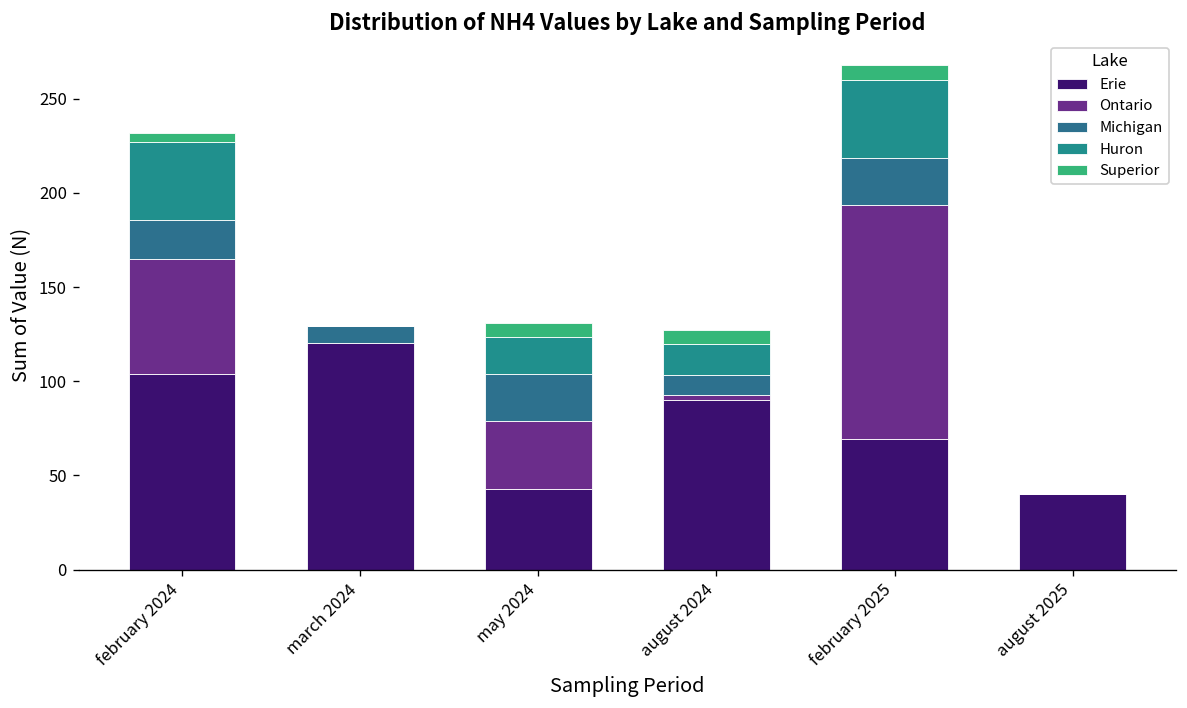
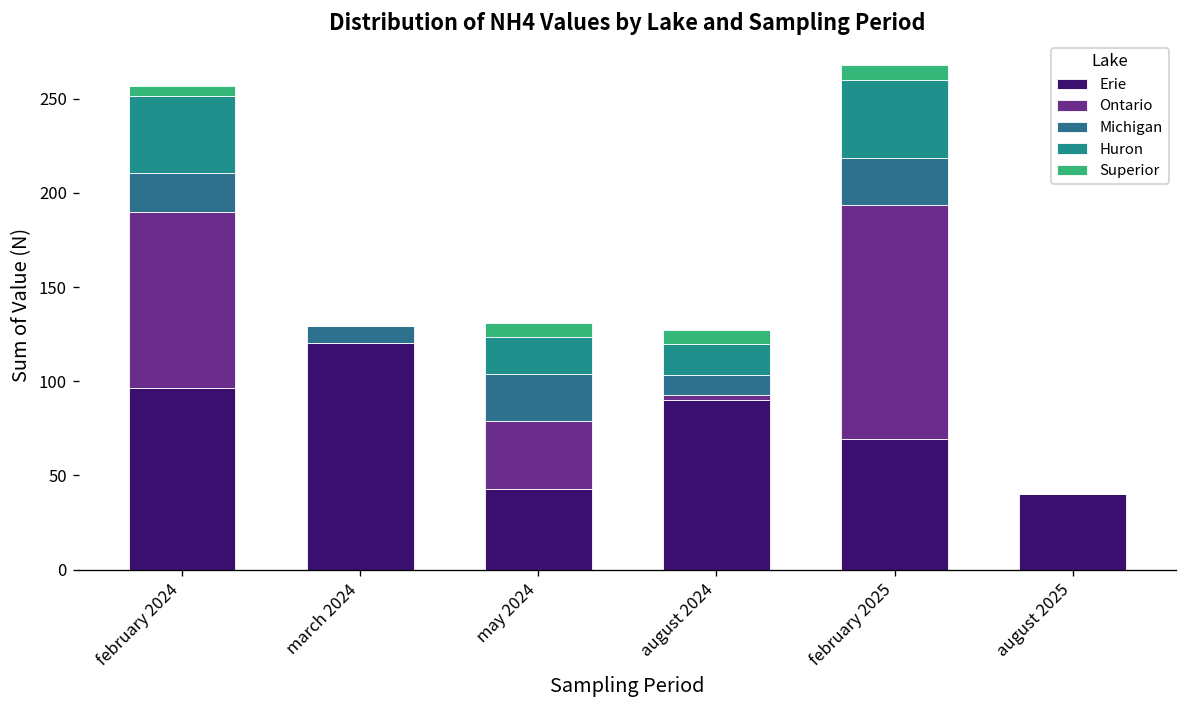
  {
    "Erie": {
-     "february 2024": 104,
+     "february 2024": 97,
      "march 2024": 120,
      "may 2024": 43,
      "august 2024": 90,
      "february 2025": 70,
      "august 2025": 40
    },
    "Ontario": {
-     "february 2024": 61,
+     "february 2024": 93,
      "march 2024": 0,
      "may 2024": 36,
      "august 2024": 3,
      "february 2025": 124,
      "august 2025": 0
    }
  }
